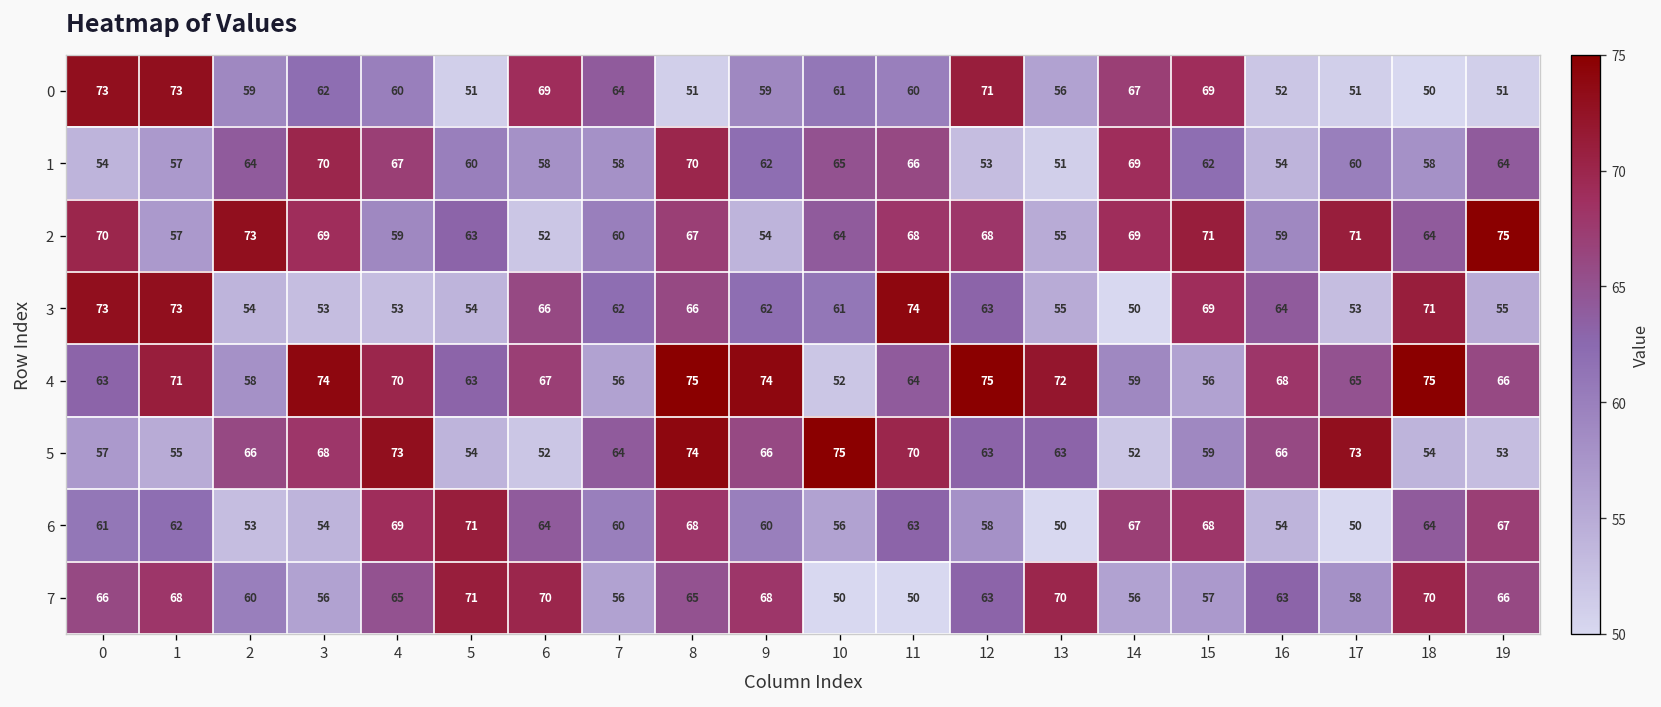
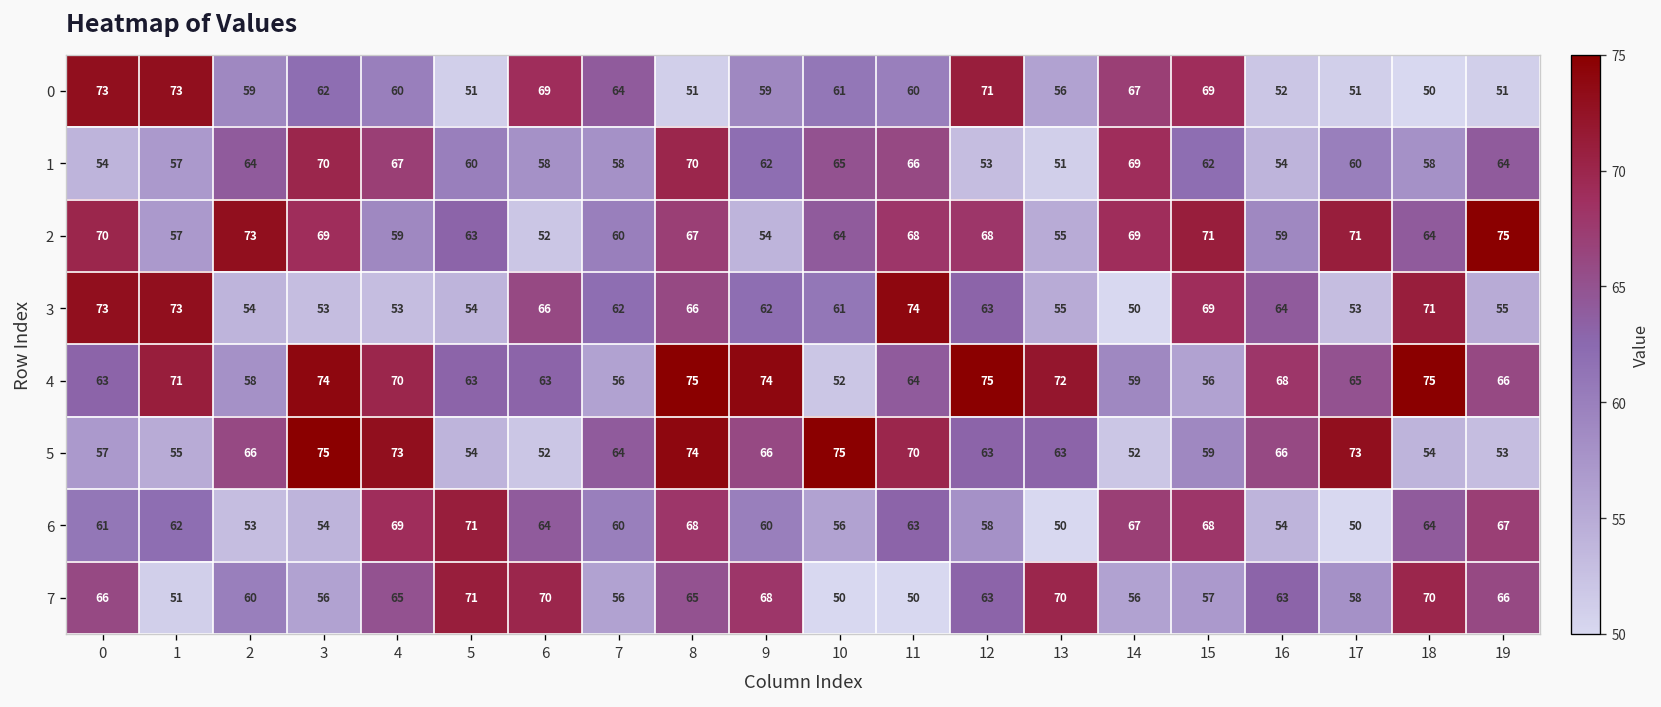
  {
    "0": {
      "0": 73,
      "1": 73,
      "2": 59,
      "3": 62,
      "4": 60,
      "5": 51,
      "6": 69,
      "7": 64,
      "8": 51,
      "9": 59,
      "10": 61,
      "11": 60,
      "12": 71,
      "13": 56,
      "14": 67,
      "15": 69,
      "16": 52,
      "17": 51,
      "18": 50,
      "19": 51
    },
    "1": {
      "0": 54,
      "1": 57,
      "2": 64,
      "3": 70,
      "4": 67,
      "5": 60,
      "6": 58,
      "7": 58,
      "8": 70,
      "9": 62,
      "10": 65,
      "11": 66,
      "12": 53,
      "13": 51,
      "14": 69,
      "15": 62,
      "16": 54,
      "17": 60,
      "18": 58,
      "19": 64
    },
    "2": {
      "0": 70,
      "1": 57,
      "2": 73,
      "3": 69,
      "4": 59,
      "5": 63,
      "6": 52,
      "7": 60,
      "8": 67,
      "9": 54,
      "10": 64,
      "11": 68,
      "12": 68,
      "13": 55,
      "14": 69,
      "15": 71,
      "16": 59,
      "17": 71,
      "18": 64,
      "19": 75
    },
    "3": {
      "0": 73,
      "1": 73,
      "2": 54,
      "3": 53,
      "4": 53,
      "5": 54,
      "6": 66,
      "7": 62,
      "8": 66,
      "9": 62,
      "10": 61,
      "11": 74,
      "12": 63,
      "13": 55,
      "14": 50,
      "15": 69,
      "16": 64,
      "17": 53,
      "18": 71,
      "19": 55
    },
    "4": {
      "0": 63,
      "1": 71,
      "2": 58,
      "3": 74,
      "4": 70,
      "5": 63,
-     "6": 67,
+     "6": 63,
      "7": 56,
      "8": 75,
      "9": 74,
      "10": 52,
      "11": 64,
      "12": 75,
      "13": 72,
      "14": 59,
      "15": 56,
      "16": 68,
      "17": 65,
      "18": 75,
      "19": 66
    },
    "5": {
      "0": 57,
      "1": 55,
      "2": 66,
-     "3": 68,
+     "3": 75,
      "4": 73,
      "5": 54,
      "6": 52,
      "7": 64,
      "8": 74,
      "9": 66,
      "10": 75,
      "11": 70,
      "12": 63,
      "13": 63,
      "14": 52,
      "15": 59,
      "16": 66,
      "17": 73,
      "18": 54,
      "19": 53
    },
    "6": {
      "0": 61,
      "1": 62,
      "2": 53,
      "3": 54,
      "4": 69,
      "5": 71,
      "6": 64,
      "7": 60,
      "8": 68,
      "9": 60,
      "10": 56,
      "11": 63,
      "12": 58,
      "13": 50,
      "14": 67,
      "15": 68,
      "16": 54,
      "17": 50,
      "18": 64,
      "19": 67
    },
    "7": {
      "0": 66,
-     "1": 68,
+     "1": 51,
      "2": 60,
      "3": 56,
      "4": 65,
      "5": 71,
      "6": 70,
      "7": 56,
      "8": 65,
      "9": 68,
      "10": 50,
      "11": 50,
      "12": 63,
      "13": 70,
      "14": 56,
      "15": 57,
      "16": 63,
      "17": 58,
      "18": 70,
      "19": 66
    }
  }
